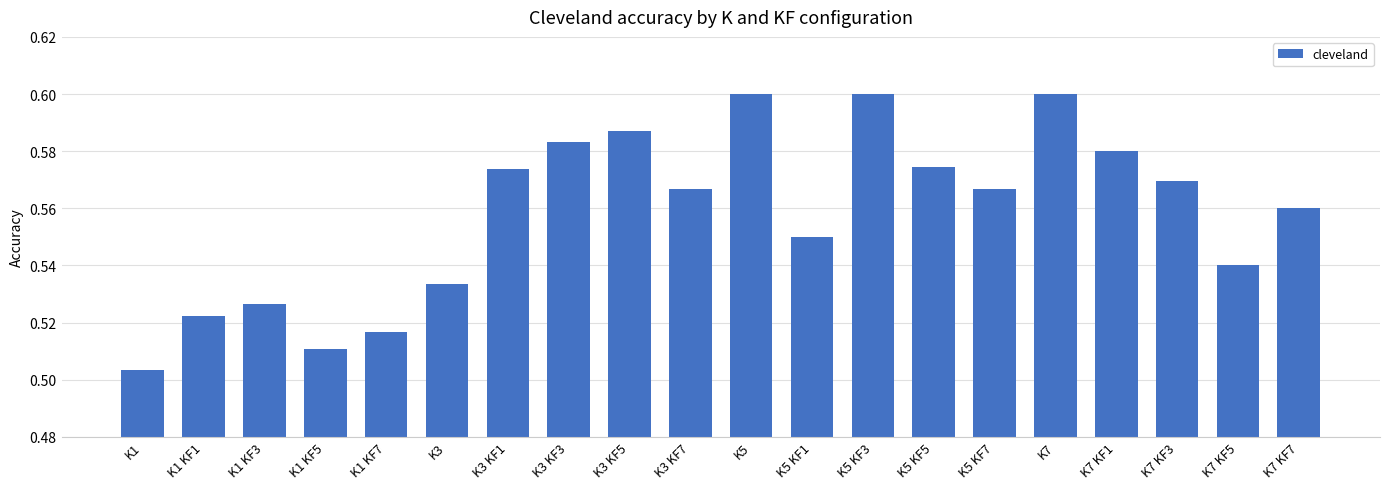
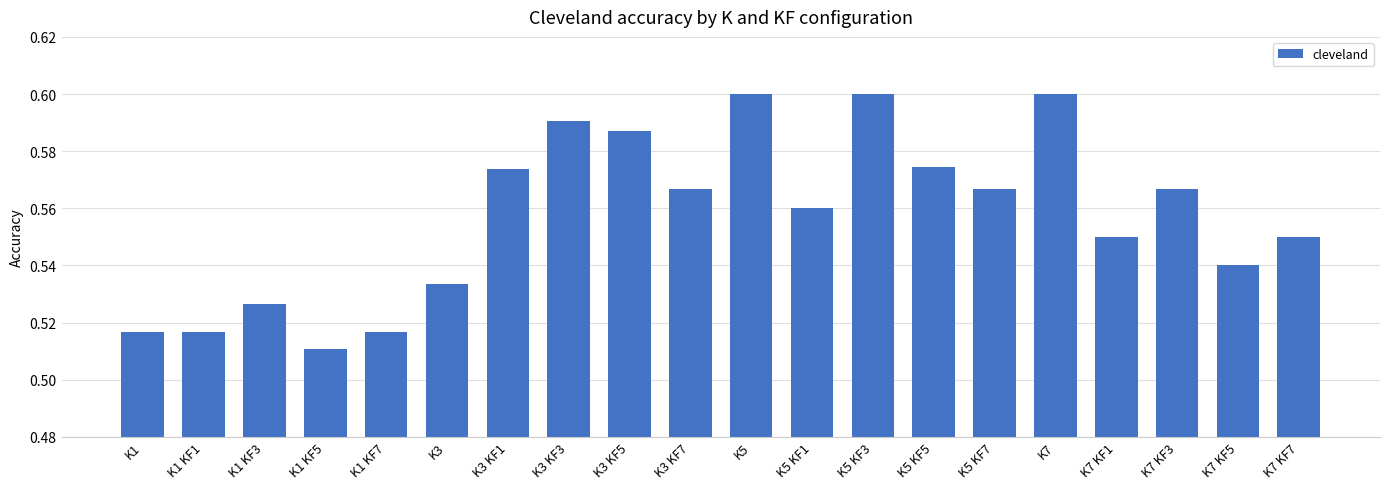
  {
-   "K1": 0.503,
-   "K1 KF1": 0.522,
+   "K1": 0.517,
+   "K1 KF1": 0.517,
    "K1 KF3": 0.527,
    "K1 KF5": 0.511,
    "K1 KF7": 0.517,
    "K3": 0.533,
    "K3 KF1": 0.574,
-   "K3 KF3": 0.583,
+   "K3 KF3": 0.590,
    "K3 KF5": 0.587,
    "K3 KF7": 0.567,
    "K5": 0.600,
-   "K5 KF1": 0.55,
+   "K5 KF1": 0.56,
    "K5 KF3": 0.600,
    "K5 KF5": 0.575,
    "K5 KF7": 0.567,
    "K7": 0.600,
-   "K7 KF1": 0.58,
-   "K7 KF3": 0.570,
+   "K7 KF1": 0.55,
+   "K7 KF3": 0.567,
    "K7 KF5": 0.540,
-   "K7 KF7": 0.56
+   "K7 KF7": 0.55
  }
